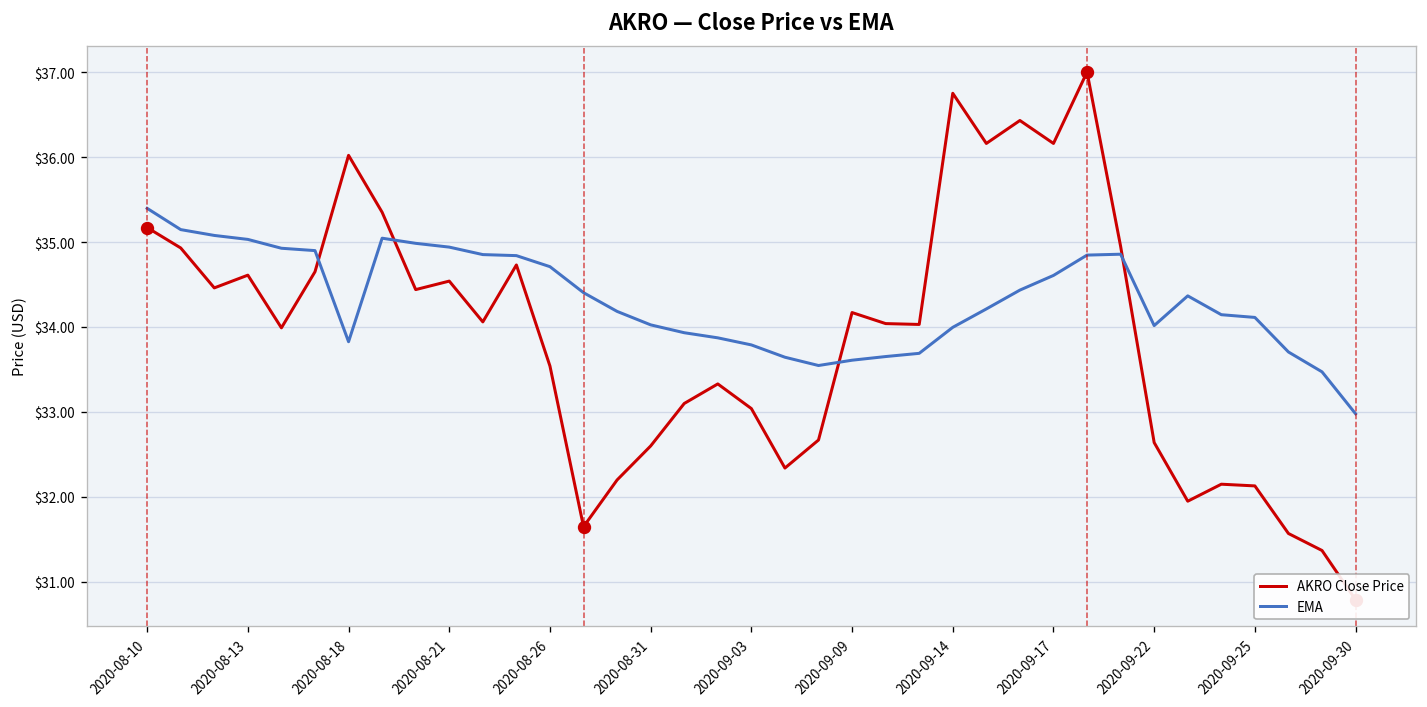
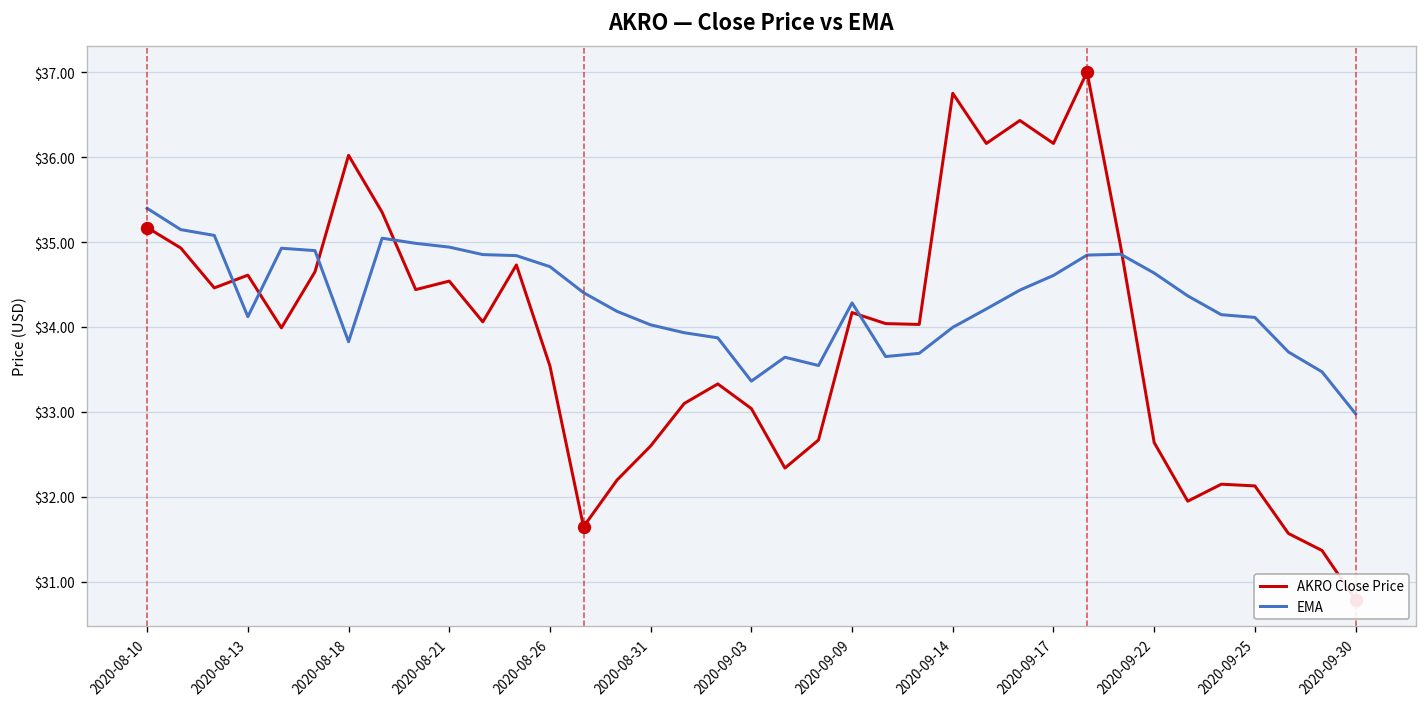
  {
    "EMA": {
      "2020-08-10": "$35.4",
-     "2020-08-13": "$35.0",
+     "2020-08-13": "$34.1",
      "2020-08-18": "$33.8",
      "2020-08-21": "$34.9",
      "2020-08-26": "$34.7",
      "2020-08-31": "$34.0",
-     "2020-09-03": "$33.8",
-     "2020-09-09": "$33.6",
+     "2020-09-03": "$33.4",
+     "2020-09-09": "$34.3",
      "2020-09-14": "$34.0",
      "2020-09-17": "$34.6",
-     "2020-09-22": "$34.0",
+     "2020-09-22": "$34.6",
      "2020-09-25": "$34.1",
      "2020-09-30": "$33.0"
    }
  }
